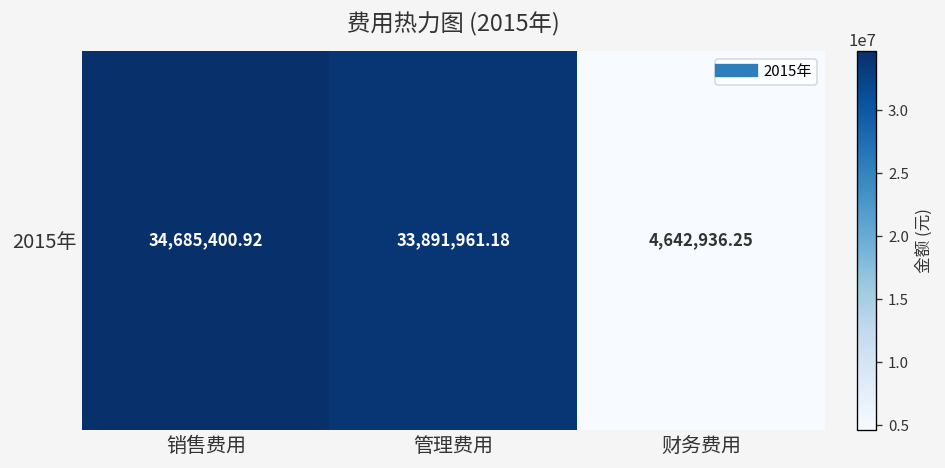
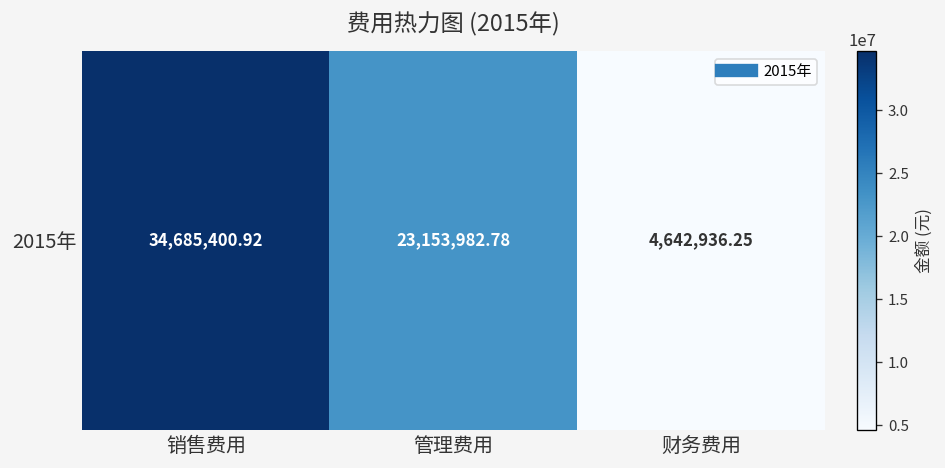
  {
    "2015年": {
      "销售费用": "34,685,400.92",
-     "管理费用": "33,891,961.18",
+     "管理费用": "23,153,982.78",
      "财务费用": "4,642,936.25"
    }
  }
